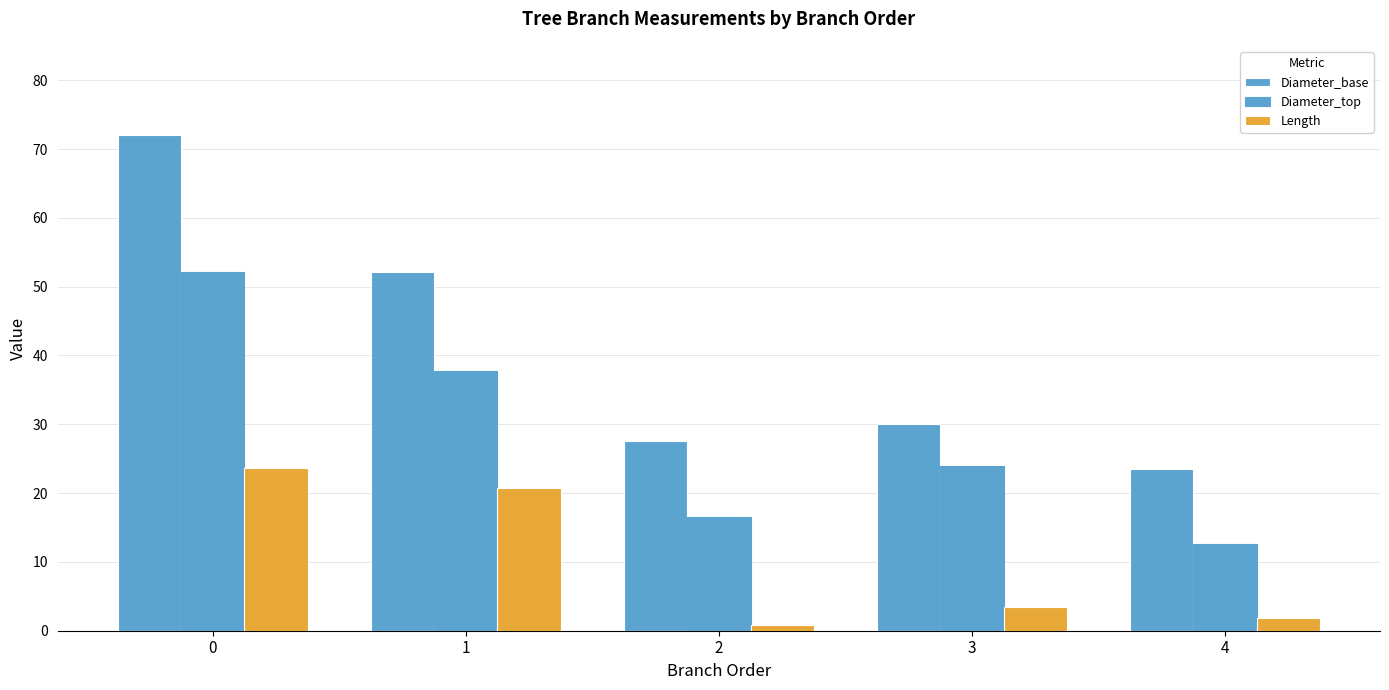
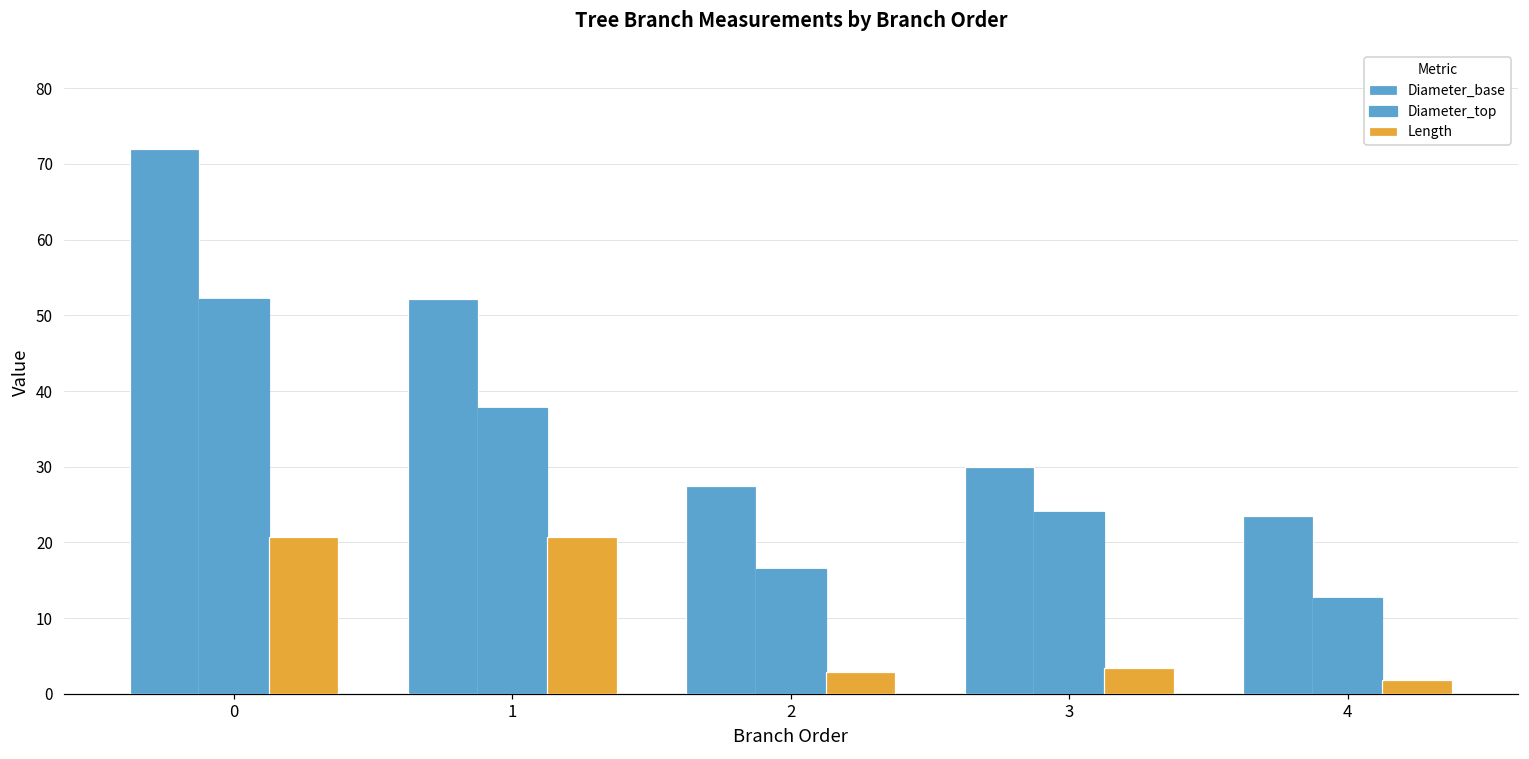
  {
    "Length": {
-     "0": 24,
+     "0": 21,
      "1": 21,
-     "2": 1,
+     "2": 3,
      "3": 3,
      "4": 2
    }
  }
